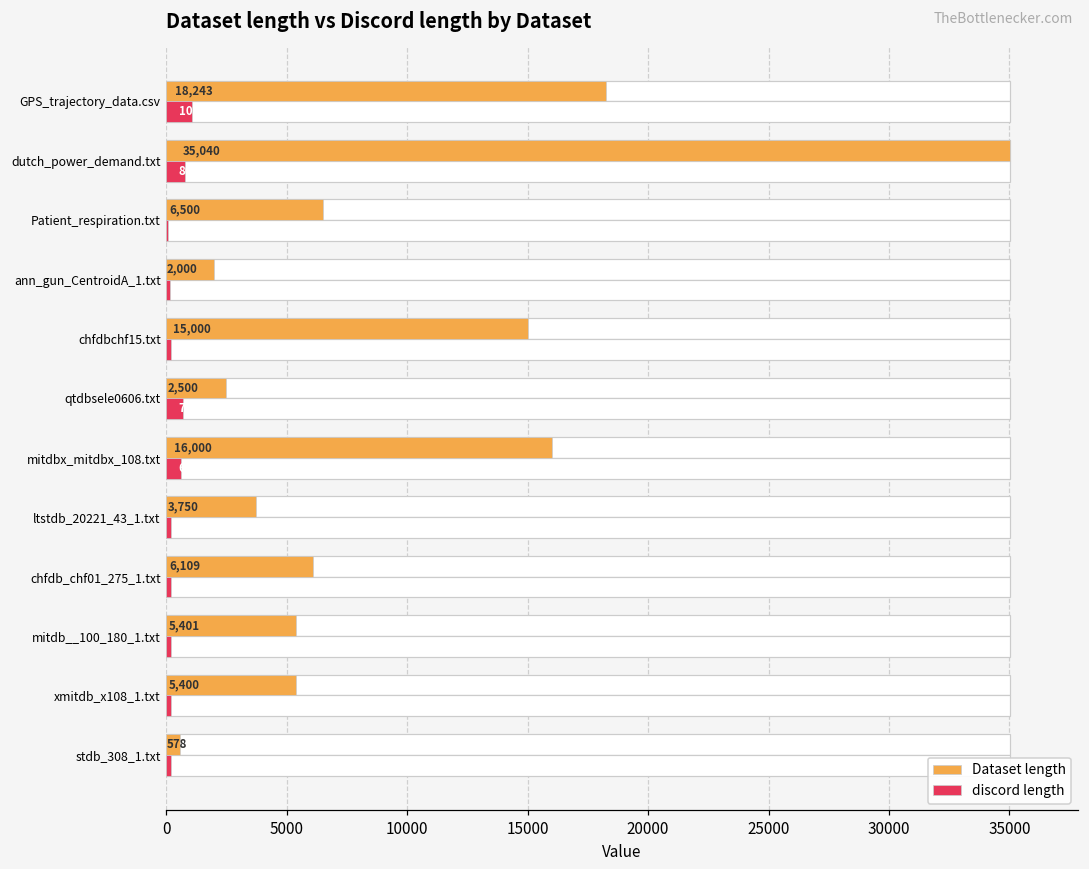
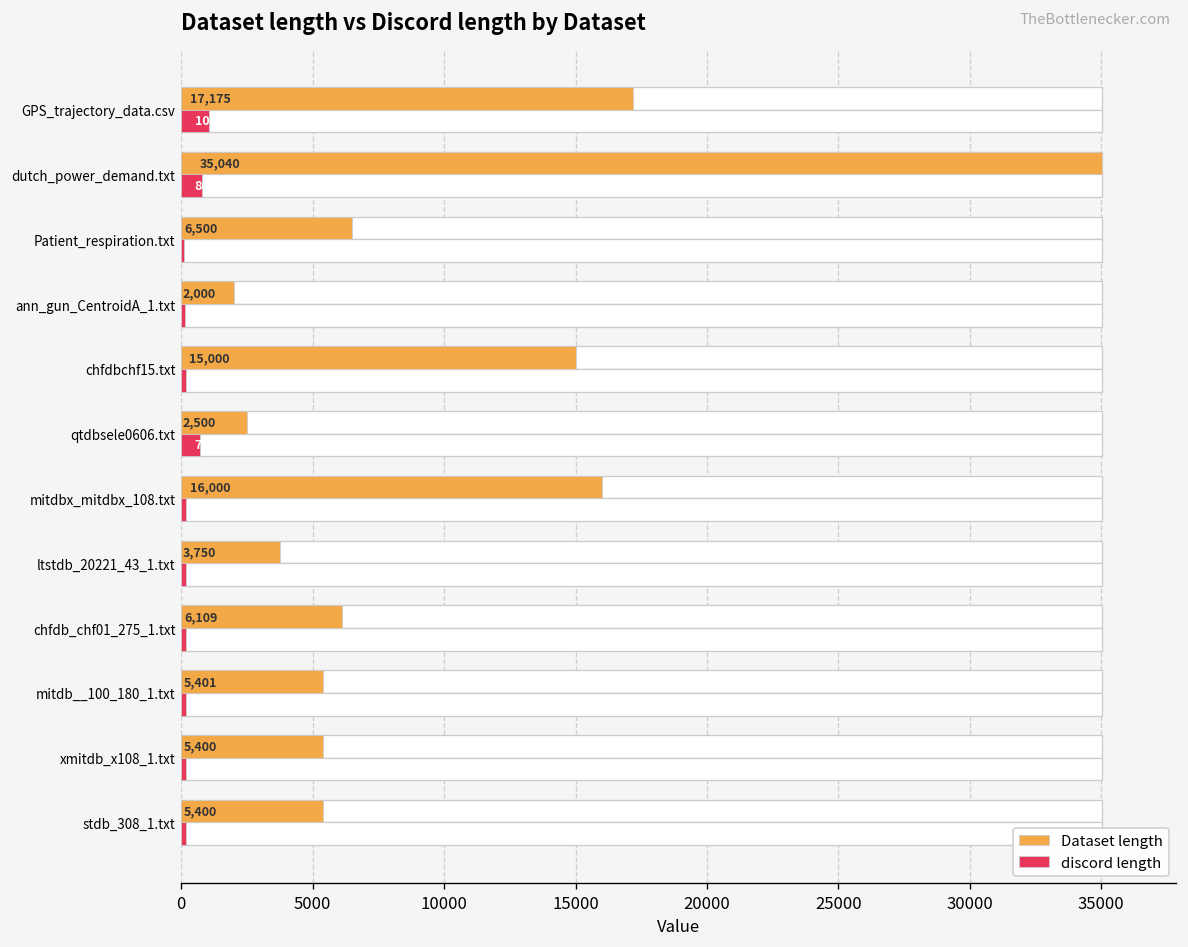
  {
    "Dataset length": {
-     "GPS_trajectory_data.csv": "18,243",
+     "GPS_trajectory_data.csv": "17,175",
      "dutch_power_demand.txt": "35,040",
-     "stdb_308_1.txt": "578"
+     "stdb_308_1.txt": "5,400"
    },
    "discord length": {
-     "mitdbx_mitdbx_108.txt": "600"
+     "mitdbx_mitdbx_108.txt": "200"
    }
  }
